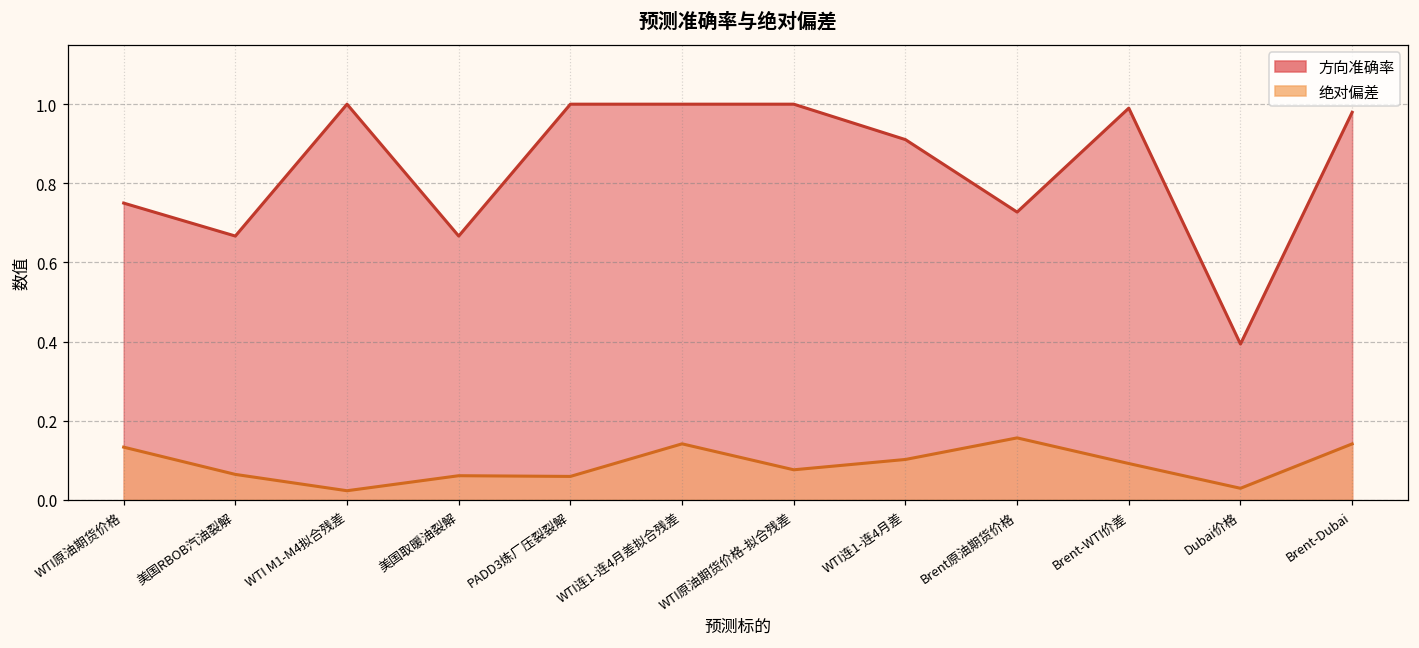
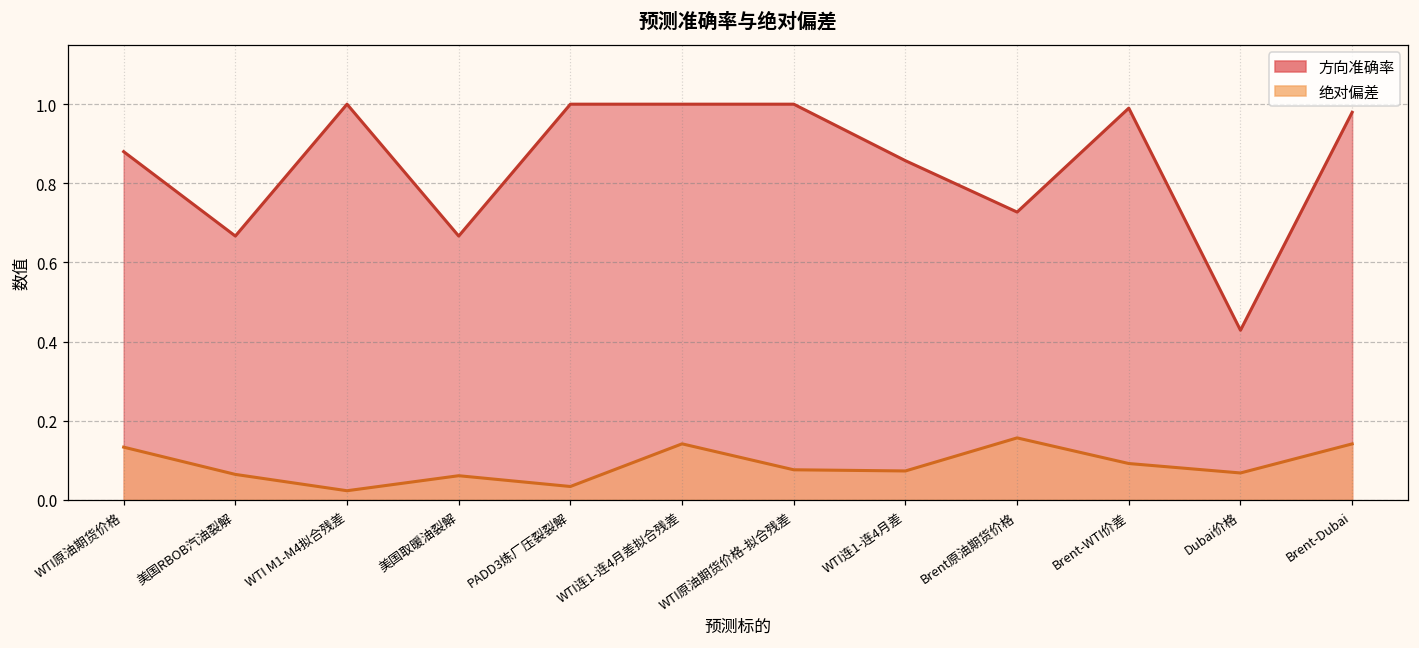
  {
    "方向准确率": {
-     "WTI原油期货价格": 0.75,
+     "WTI原油期货价格": 0.88,
      "美国RBOB汽油裂解": 0.67,
      "WTI M1-M4拟合残差": 1.00,
      "美国取暖油裂解": 0.67,
      "PADD3炼厂压裂裂解": 1.00,
      "WTI连1-连4月差拟合残差": 1.00,
      "WTI原油期货价格-拟合残差": 1.00,
-     "WTI连1-连4月差": 0.91,
+     "WTI连1-连4月差": 0.86,
      "Brent原油期货价格": 0.73,
      "Brent-WTI价差": 0.99,
-     "Dubai价格": 0.39,
+     "Dubai价格": 0.43,
      "Brent-Dubai": 0.98
    },
    "绝对偏差": {
      "WTI原油期货价格": 0.13,
      "美国RBOB汽油裂解": 0.06,
      "WTI M1-M4拟合残差": 0.02,
      "美国取暖油裂解": 0.06,
-     "PADD3炼厂压裂裂解": 0.06,
+     "PADD3炼厂压裂裂解": 0.03,
      "WTI连1-连4月差拟合残差": 0.14,
      "WTI原油期货价格-拟合残差": 0.08,
-     "WTI连1-连4月差": 0.10,
+     "WTI连1-连4月差": 0.07,
      "Brent原油期货价格": 0.16,
      "Brent-WTI价差": 0.09,
-     "Dubai价格": 0.03,
+     "Dubai价格": 0.07,
      "Brent-Dubai": 0.14
    }
  }
